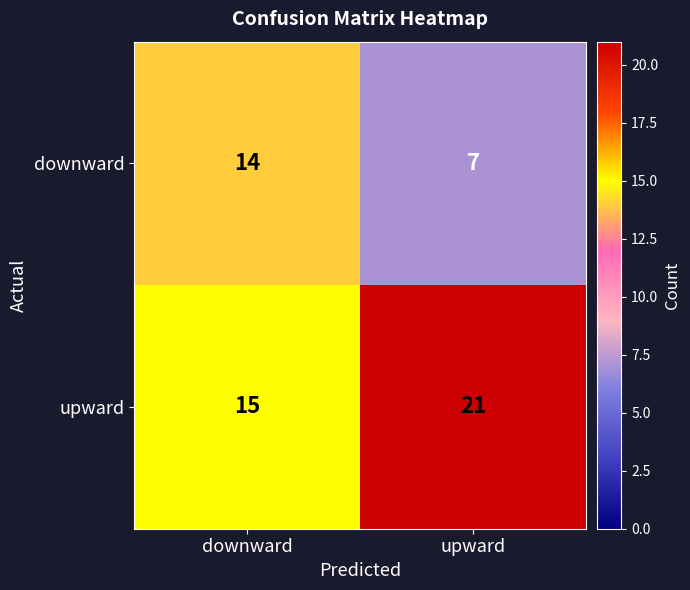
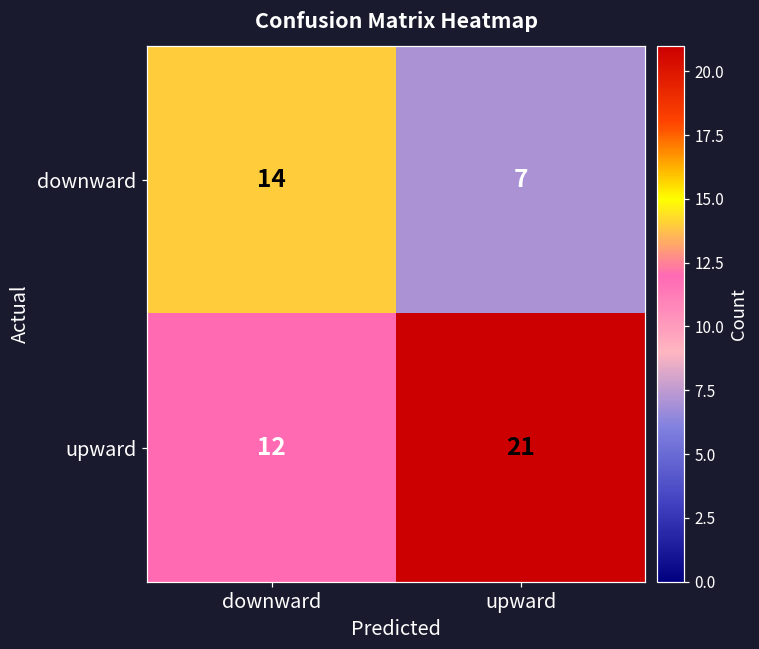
  {
    "downward": {
      "downward": 14,
      "upward": 7
    },
    "upward": {
-     "downward": 15,
+     "downward": 12,
      "upward": 21
    }
  }
